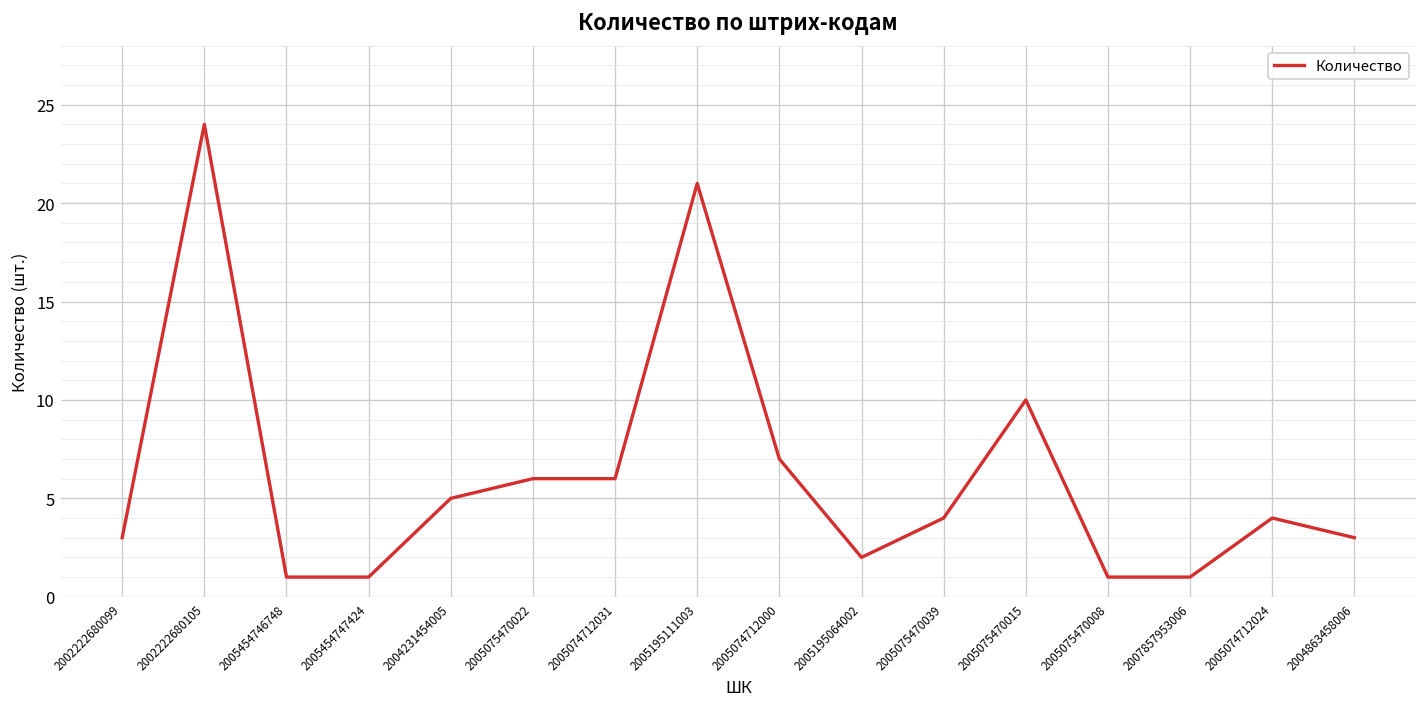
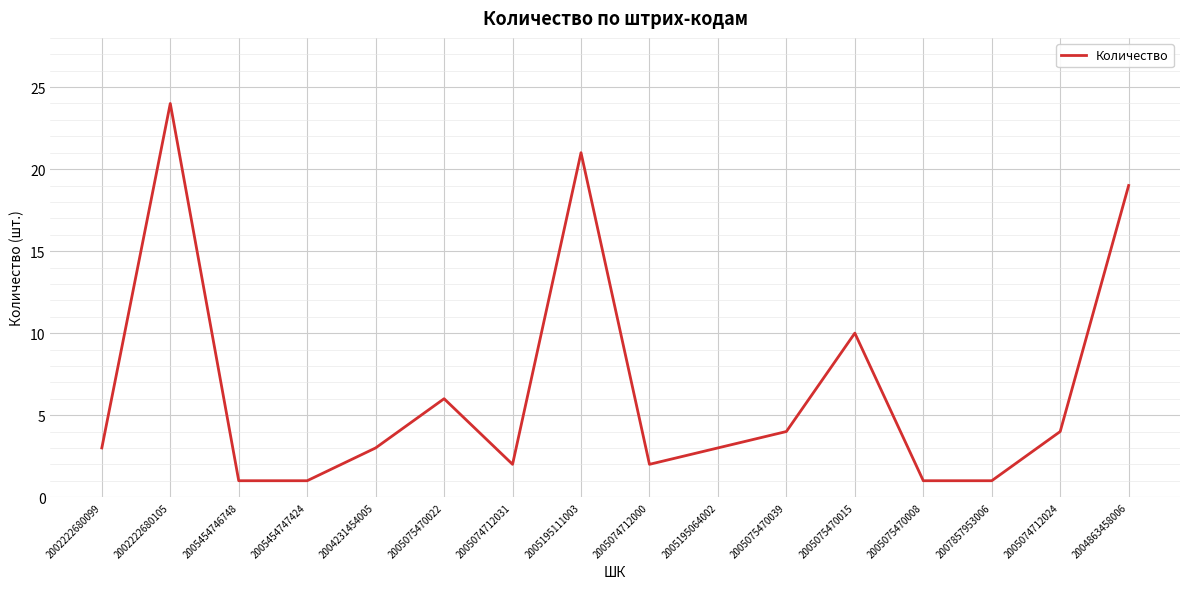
  {
    "2002222680099": 3,
    "2002222680105": 24,
    "2005454746748": 1,
    "2005454747424": 1,
-   "2004231454005": 5,
+   "2004231454005": 3,
    "2005075470022": 6,
-   "2005074712031": 6,
+   "2005074712031": 2,
    "2005195111003": 21,
-   "2005074712000": 7,
-   "2005195064002": 2,
+   "2005074712000": 2,
+   "2005195064002": 3,
    "2005075470039": 4,
    "2005075470015": 10,
    "2005075470008": 1,
    "2007857953006": 1,
    "2005074712024": 4,
-   "2004863458006": 3
+   "2004863458006": 19
  }
